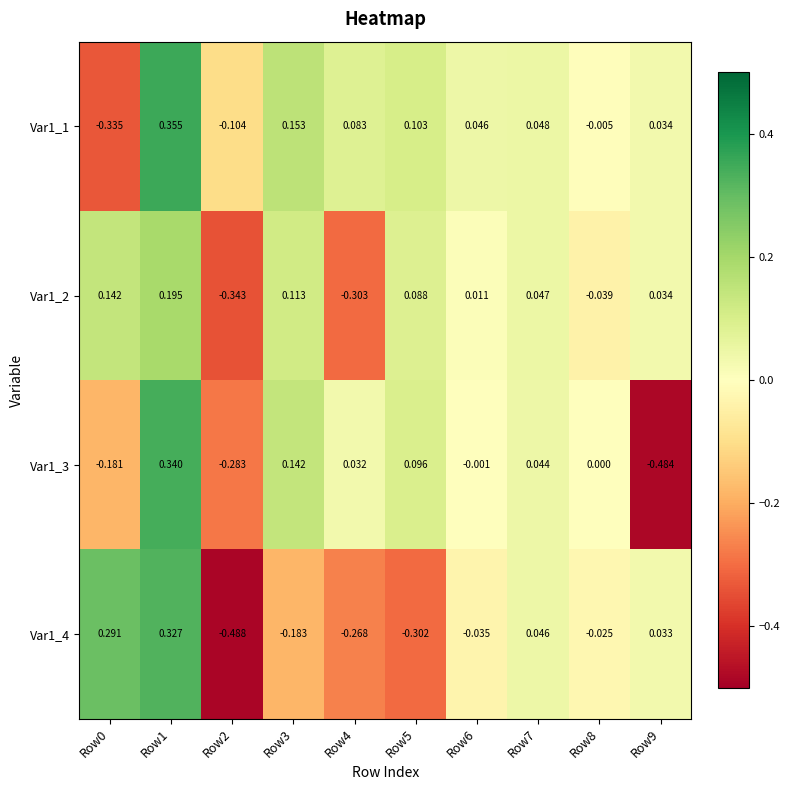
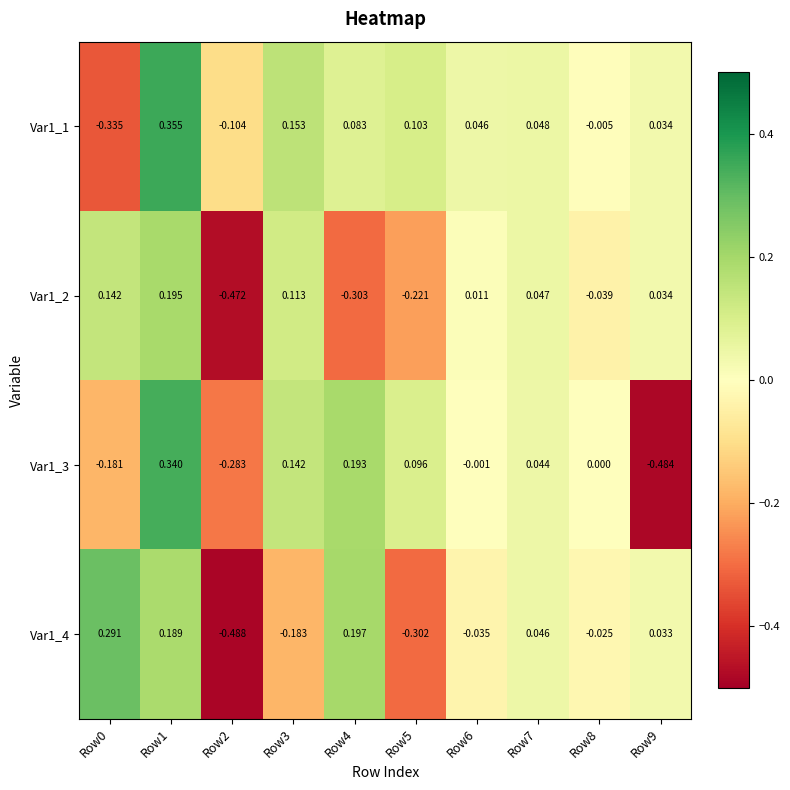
  {
    "Var1_1": {
      "Row0": -0.335,
      "Row1": 0.355,
      "Row2": -0.104,
      "Row3": 0.153,
      "Row4": 0.083,
      "Row5": 0.103,
      "Row6": 0.046,
      "Row7": 0.048,
      "Row8": -0.005,
      "Row9": 0.034
    },
    "Var1_2": {
      "Row0": 0.142,
      "Row1": 0.195,
-     "Row2": -0.343,
+     "Row2": -0.472,
      "Row3": 0.113,
      "Row4": -0.303,
-     "Row5": 0.088,
+     "Row5": -0.221,
      "Row6": 0.011,
      "Row7": 0.047,
      "Row8": -0.039,
      "Row9": 0.034
    },
    "Var1_3": {
      "Row0": -0.181,
      "Row1": 0.340,
      "Row2": -0.283,
      "Row3": 0.142,
-     "Row4": 0.032,
+     "Row4": 0.193,
      "Row5": 0.096,
      "Row6": -0.001,
      "Row7": 0.044,
      "Row8": 0.000,
      "Row9": -0.484
    },
    "Var1_4": {
      "Row0": 0.291,
-     "Row1": 0.327,
+     "Row1": 0.189,
      "Row2": -0.488,
      "Row3": -0.183,
-     "Row4": -0.268,
+     "Row4": 0.197,
      "Row5": -0.302,
      "Row6": -0.035,
      "Row7": 0.046,
      "Row8": -0.025,
      "Row9": 0.033
    }
  }
